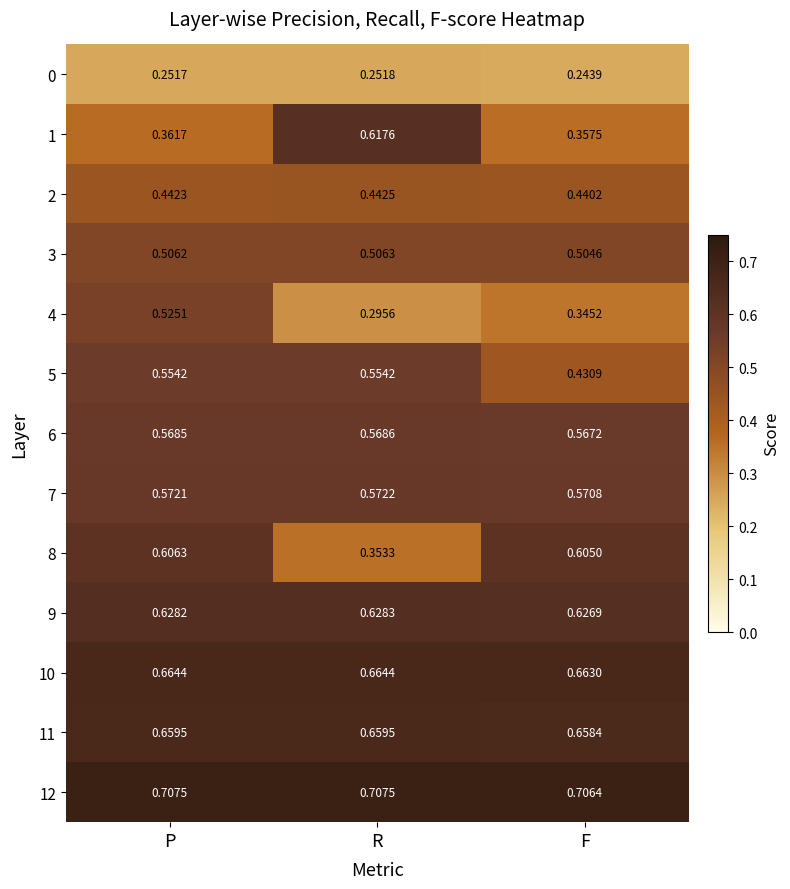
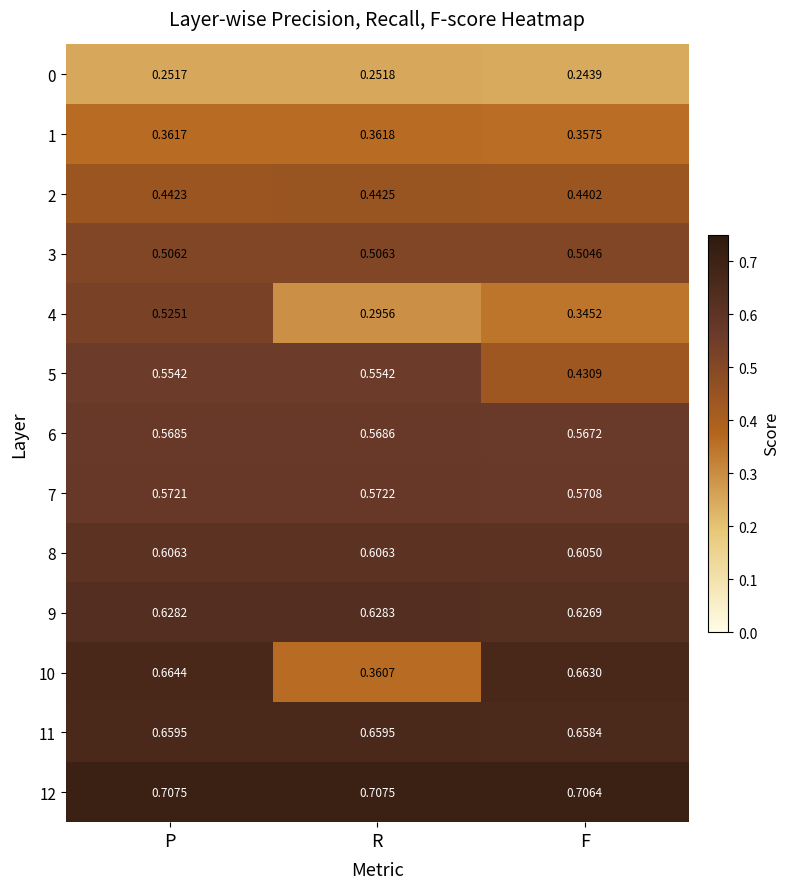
  {
    "0": {
      "P": 0.2517,
      "R": 0.2518,
      "F": 0.2439
    },
    "1": {
      "P": 0.3617,
-     "R": 0.6176,
+     "R": 0.3618,
      "F": 0.3575
    },
    "2": {
      "P": 0.4423,
      "R": 0.4425,
      "F": 0.4402
    },
    "3": {
      "P": 0.5062,
      "R": 0.5063,
      "F": 0.5046
    },
    "4": {
      "P": 0.5251,
      "R": 0.2956,
      "F": 0.3452
    },
    "5": {
      "P": 0.5542,
      "R": 0.5542,
      "F": 0.4309
    },
    "6": {
      "P": 0.5685,
      "R": 0.5686,
      "F": 0.5672
    },
    "7": {
      "P": 0.5721,
      "R": 0.5722,
      "F": 0.5708
    },
    "8": {
      "P": 0.6063,
-     "R": 0.3533,
+     "R": 0.6063,
      "F": 0.6050
    },
    "9": {
      "P": 0.6282,
      "R": 0.6283,
      "F": 0.6269
    },
    "10": {
      "P": 0.6644,
-     "R": 0.6644,
+     "R": 0.3607,
      "F": 0.6630
    },
    "11": {
      "P": 0.6595,
      "R": 0.6595,
      "F": 0.6584
    },
    "12": {
      "P": 0.7075,
      "R": 0.7075,
      "F": 0.7064
    }
  }
